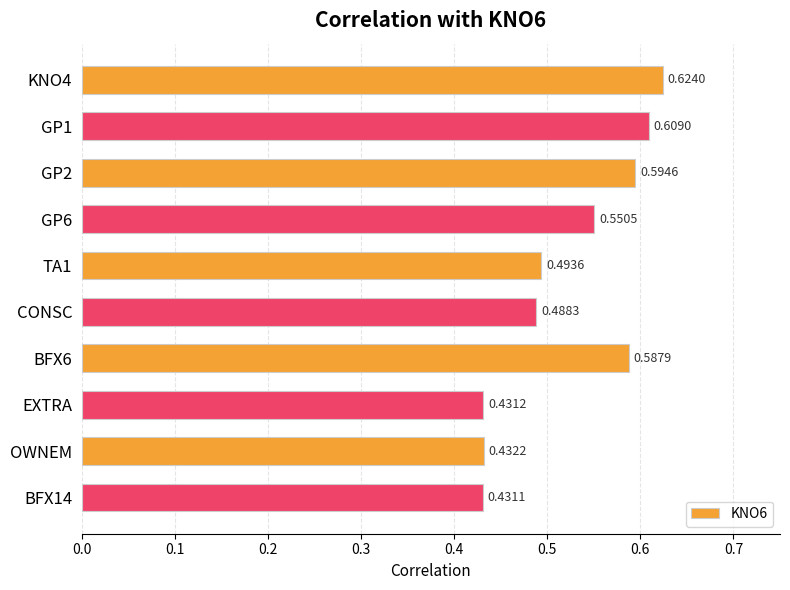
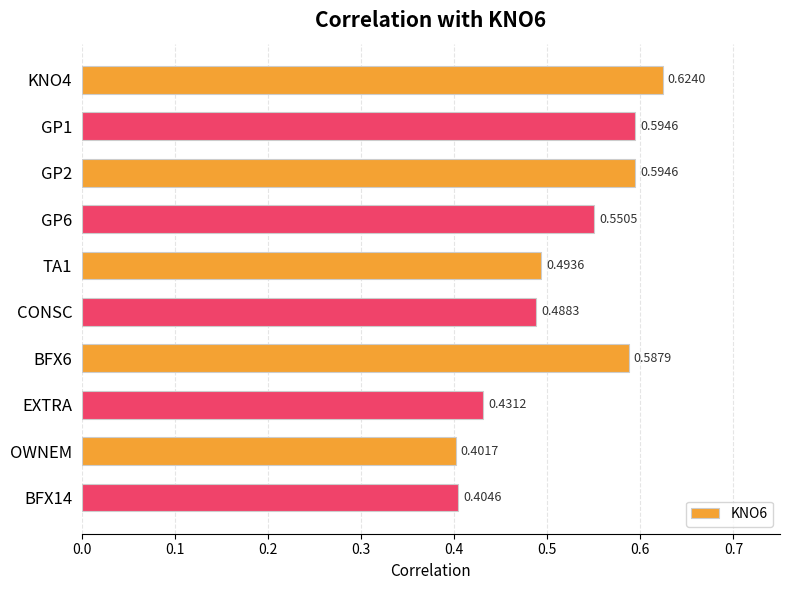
  {
    "KNO4": 0.6240,
-   "GP1": 0.6090,
+   "GP1": 0.5946,
    "GP2": 0.5946,
    "GP6": 0.5505,
    "TA1": 0.4936,
    "CONSC": 0.4883,
    "BFX6": 0.5879,
    "EXTRA": 0.4312,
-   "OWNEM": 0.4322,
-   "BFX14": 0.4311
+   "OWNEM": 0.4017,
+   "BFX14": 0.4046
  }
